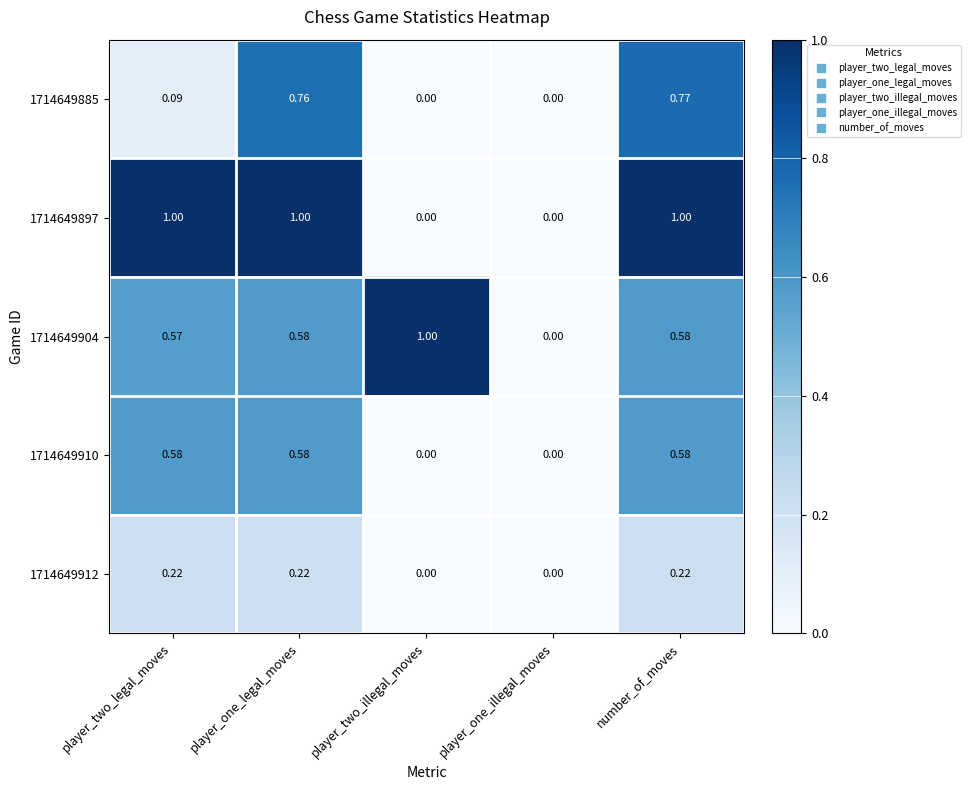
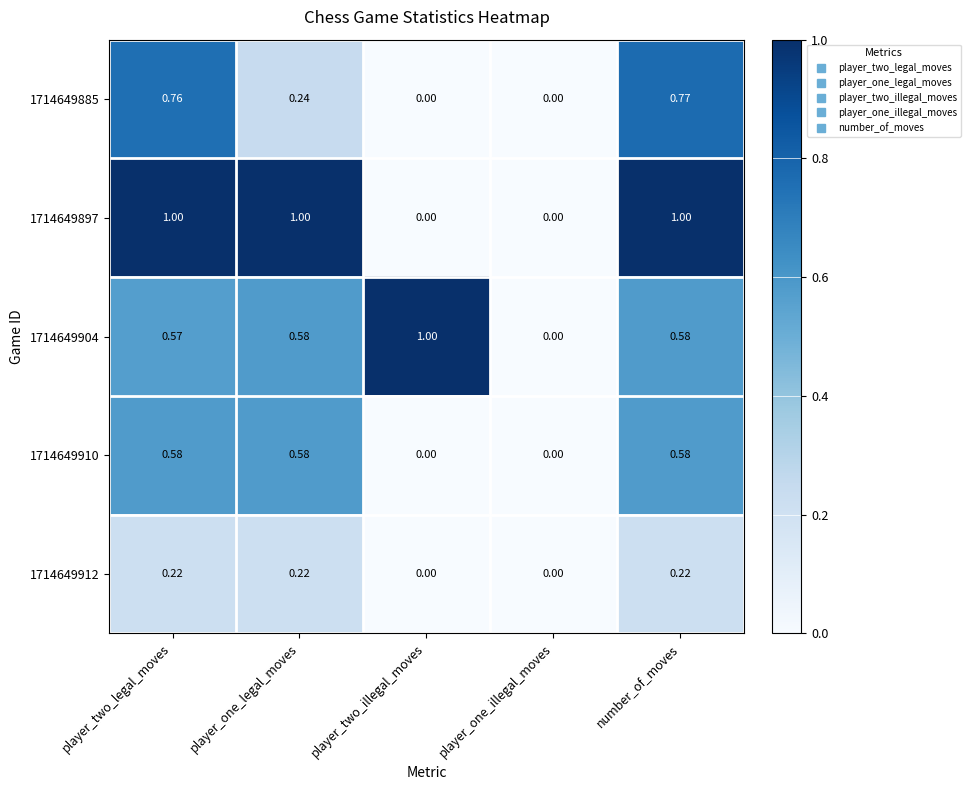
  {
    "1714649885": {
-     "player_two_legal_moves": 0.09,
-     "player_one_legal_moves": 0.76
+     "player_two_legal_moves": 0.76,
+     "player_one_legal_moves": 0.24
    }
  }
